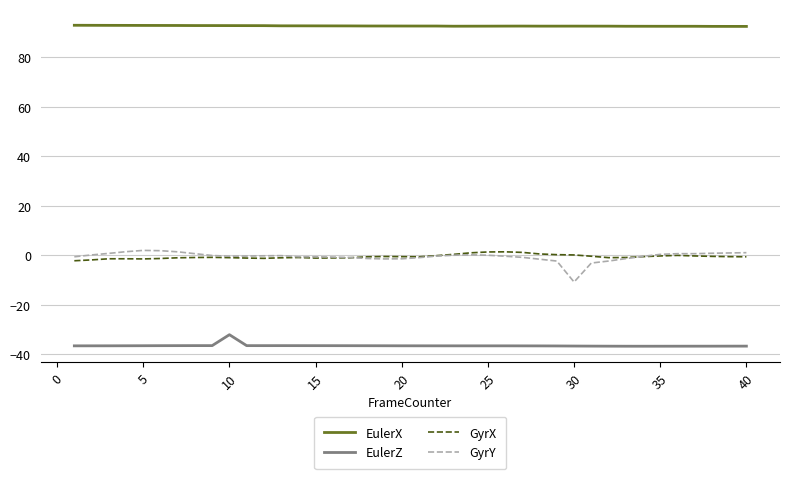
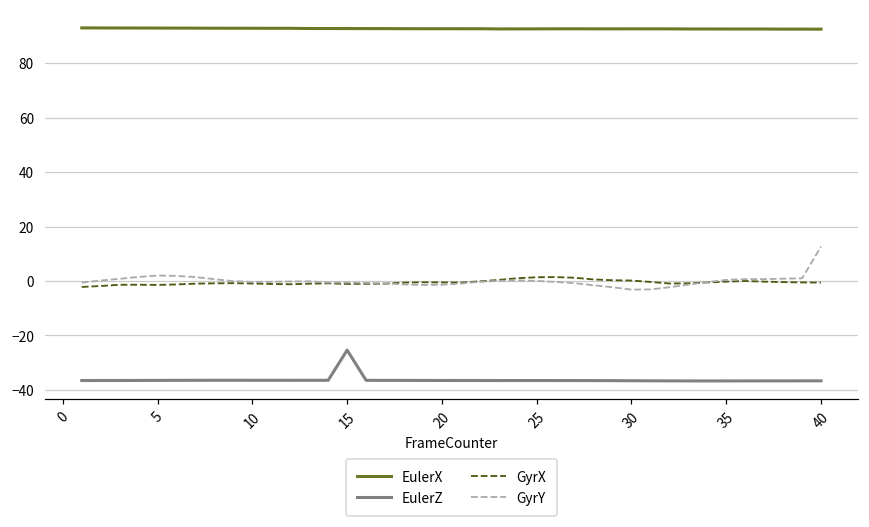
  {
    "EulerZ": {
      "5": -36,
-     "10": -32,
-     "15": -36,
+     "10": -36,
+     "15": -25,
      "20": -37,
      "25": -37,
      "30": -37,
      "35": -37,
      "40": -37
    },
    "GyrY": {
      "5": 2,
      "25": 0,
-     "30": -11,
-     "40": 1
+     "30": -3,
+     "40": 13
    }
  }
